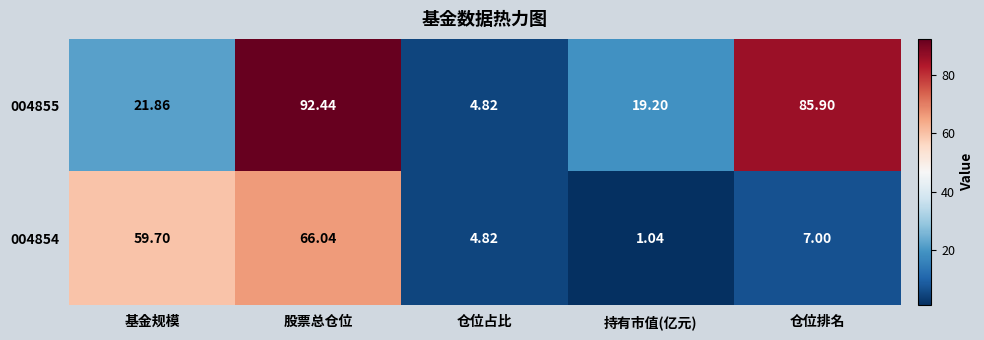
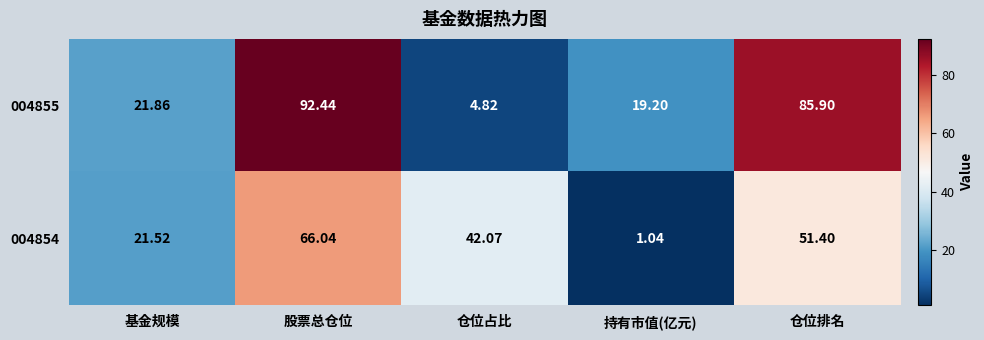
  {
    "004855": {
      "基金规模": 21.86,
      "股票总仓位": 92.44,
      "仓位占比": 4.82,
      "持有市值(亿元)": 19.20,
      "仓位排名": 85.90
    },
    "004854": {
-     "基金规模": 59.70,
+     "基金规模": 21.52,
      "股票总仓位": 66.04,
-     "仓位占比": 4.82,
+     "仓位占比": 42.07,
      "持有市值(亿元)": 1.04,
-     "仓位排名": 7.00
+     "仓位排名": 51.40
    }
  }
